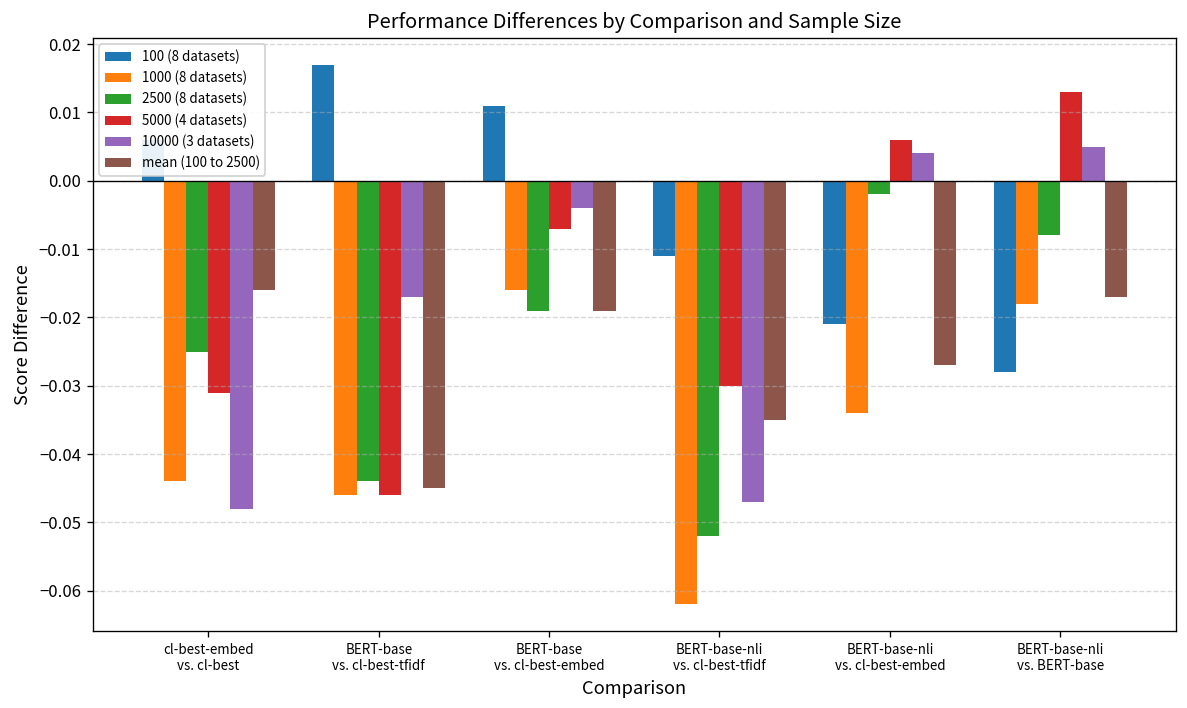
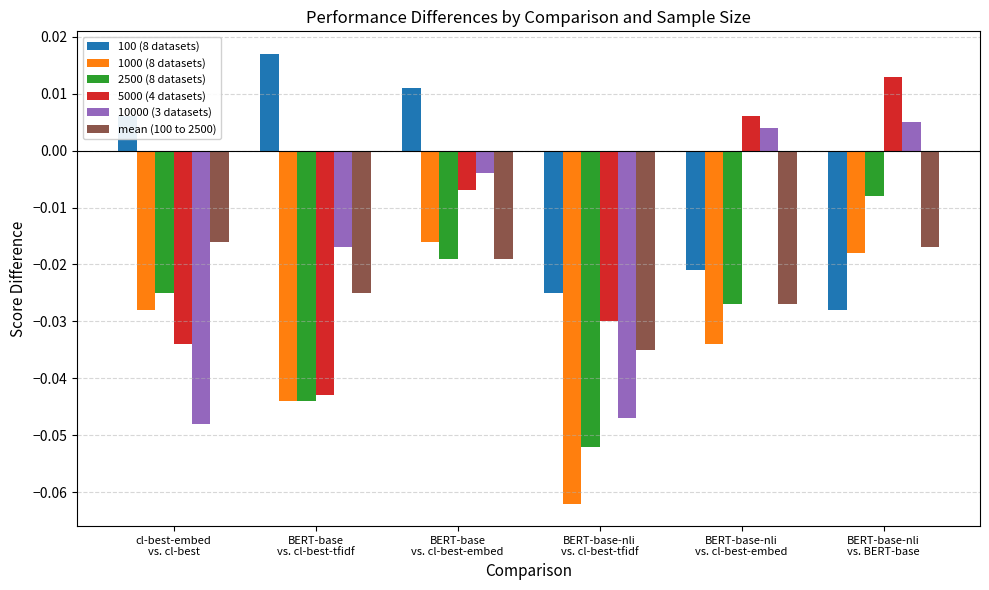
  {
    "100 (8 datasets)": {
      "BERT-base vs. cl-best-tfidf": 0.017,
      "BERT-base vs. cl-best-embed": 0.011,
-     "BERT-base-nli vs. cl-best-tfidf": -0.011,
+     "BERT-base-nli vs. cl-best-tfidf": -0.025,
      "BERT-base-nli vs. cl-best-embed": -0.021,
      "BERT-base-nli vs. BERT-base": -0.028
    },
    "1000 (8 datasets)": {
-     "cl-best-embed vs. cl-best": -0.044,
-     "BERT-base vs. cl-best-tfidf": -0.046,
+     "cl-best-embed vs. cl-best": -0.028,
+     "BERT-base vs. cl-best-tfidf": -0.044,
      "BERT-base vs. cl-best-embed": -0.016,
      "BERT-base-nli vs. cl-best-tfidf": -0.062,
      "BERT-base-nli vs. cl-best-embed": -0.034,
      "BERT-base-nli vs. BERT-base": -0.018
    },
    "2500 (8 datasets)": {
      "cl-best-embed vs. cl-best": -0.025,
      "BERT-base vs. cl-best-tfidf": -0.044,
      "BERT-base vs. cl-best-embed": -0.019,
      "BERT-base-nli vs. cl-best-tfidf": -0.052,
-     "BERT-base-nli vs. cl-best-embed": -0.002,
+     "BERT-base-nli vs. cl-best-embed": -0.027,
      "BERT-base-nli vs. BERT-base": -0.008
    },
    "5000 (4 datasets)": {
-     "cl-best-embed vs. cl-best": -0.031,
-     "BERT-base vs. cl-best-tfidf": -0.046,
+     "cl-best-embed vs. cl-best": -0.034,
+     "BERT-base vs. cl-best-tfidf": -0.043,
      "BERT-base vs. cl-best-embed": -0.007,
      "BERT-base-nli vs. cl-best-tfidf": -0.030,
      "BERT-base-nli vs. cl-best-embed": 0.006,
      "BERT-base-nli vs. BERT-base": 0.013
    },
    "10000 (3 datasets)": {
      "cl-best-embed vs. cl-best": -0.048,
      "BERT-base vs. cl-best-tfidf": -0.017,
      "BERT-base vs. cl-best-embed": -0.004,
      "BERT-base-nli vs. cl-best-tfidf": -0.047,
      "BERT-base-nli vs. cl-best-embed": 0.004,
      "BERT-base-nli vs. BERT-base": 0.005
    },
    "mean (100 to 2500)": {
      "cl-best-embed vs. cl-best": -0.016,
-     "BERT-base vs. cl-best-tfidf": -0.045,
+     "BERT-base vs. cl-best-tfidf": -0.025,
      "BERT-base vs. cl-best-embed": -0.019,
      "BERT-base-nli vs. cl-best-tfidf": -0.035,
      "BERT-base-nli vs. cl-best-embed": -0.027,
      "BERT-base-nli vs. BERT-base": -0.017
    }
  }
